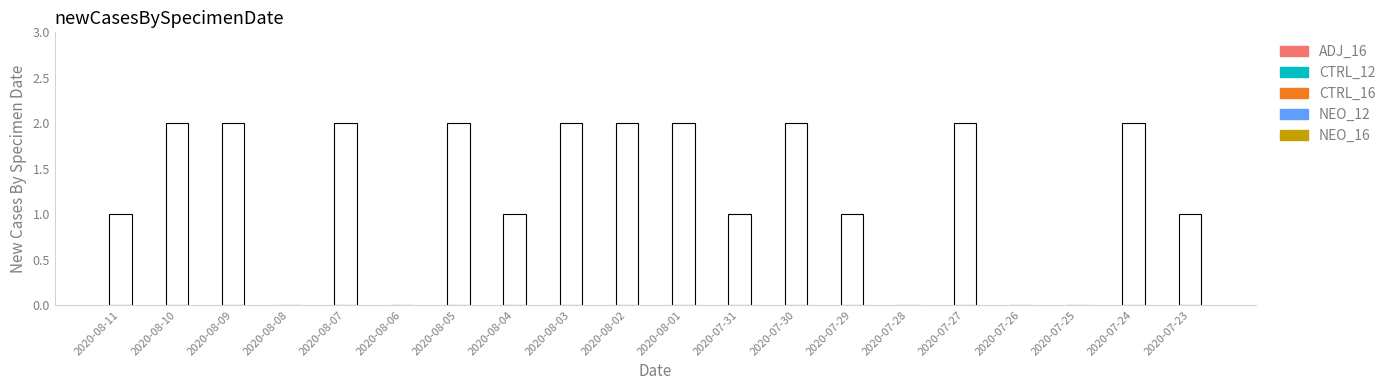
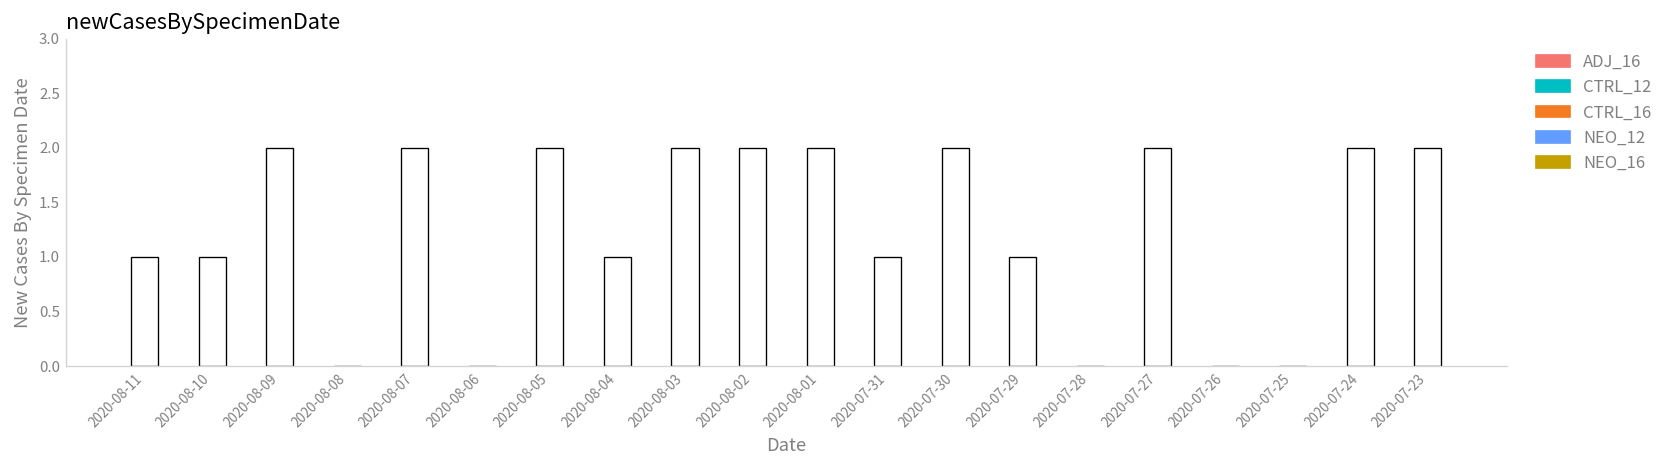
  {
    "2020-08-11": 1,
-   "2020-08-10": 2,
+   "2020-08-10": 1,
    "2020-08-09": 2,
    "2020-08-08": 0,
    "2020-08-07": 2,
    "2020-08-06": 0,
    "2020-08-05": 2,
    "2020-08-04": 1,
    "2020-08-03": 2,
    "2020-08-02": 2,
    "2020-08-01": 2,
    "2020-07-31": 1,
    "2020-07-30": 2,
    "2020-07-29": 1,
    "2020-07-28": 0,
    "2020-07-27": 2,
    "2020-07-26": 0,
    "2020-07-25": 0,
    "2020-07-24": 2,
-   "2020-07-23": 1
+   "2020-07-23": 2
  }
